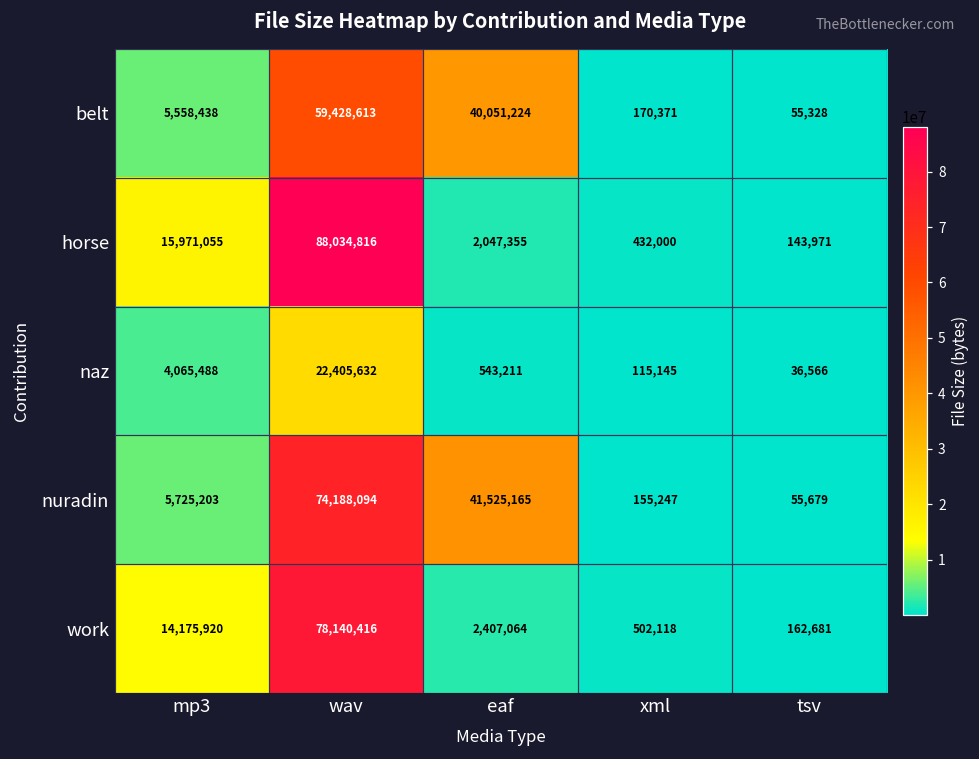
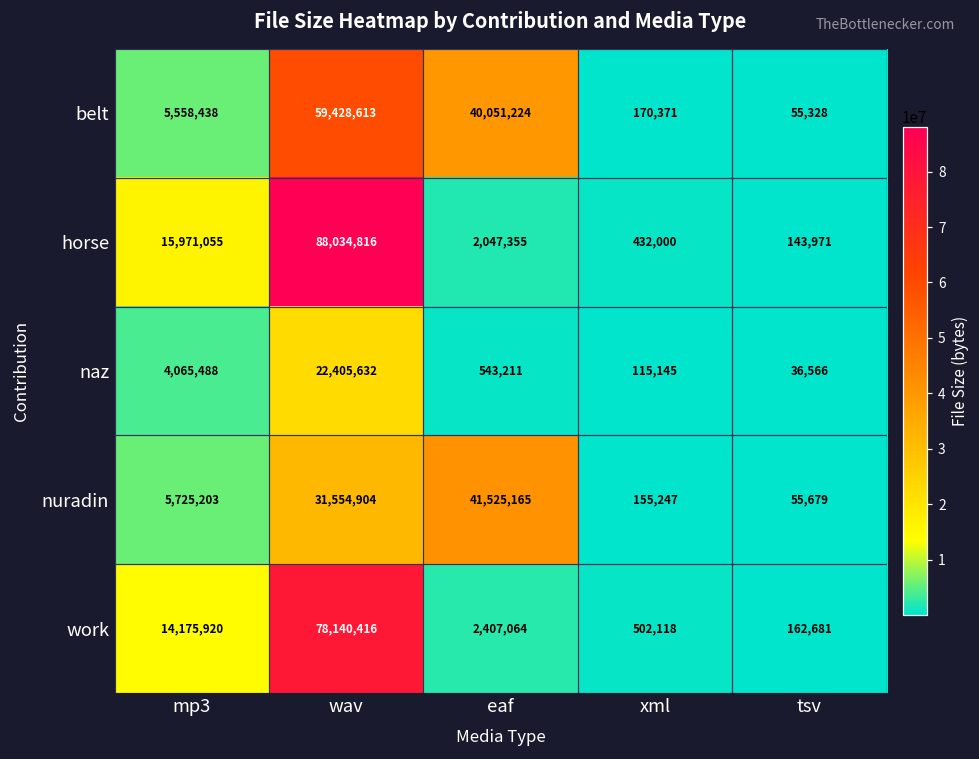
  {
    "belt": {
      "mp3": "5,558,438",
      "wav": "59,428,613",
      "eaf": "40,051,224",
      "xml": "170,371",
      "tsv": "55,328"
    },
    "horse": {
      "mp3": "15,971,055",
      "wav": "88,034,816",
      "eaf": "2,047,355",
      "xml": "432,000",
      "tsv": "143,971"
    },
    "naz": {
      "mp3": "4,065,488",
      "wav": "22,405,632",
      "eaf": "543,211",
      "xml": "115,145",
      "tsv": "36,566"
    },
    "nuradin": {
      "mp3": "5,725,203",
-     "wav": "74,188,094",
+     "wav": "31,554,904",
      "eaf": "41,525,165",
      "xml": "155,247",
      "tsv": "55,679"
    },
    "work": {
      "mp3": "14,175,920",
      "wav": "78,140,416",
      "eaf": "2,407,064",
      "xml": "502,118",
      "tsv": "162,681"
    }
  }
